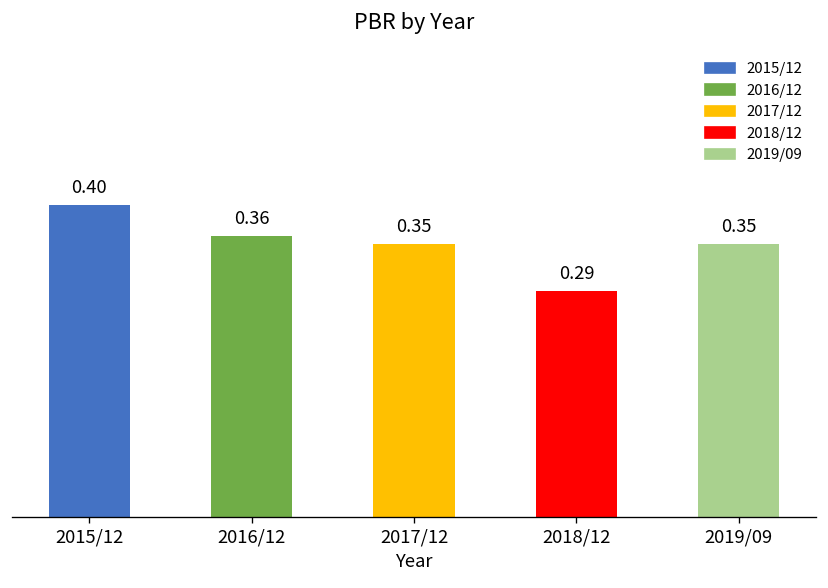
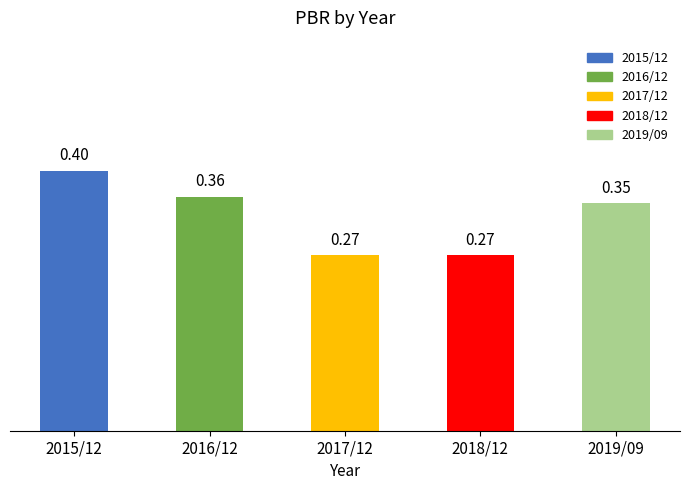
  {
    "2015/12": 0.40,
    "2016/12": 0.36,
-   "2017/12": 0.35,
-   "2018/12": 0.29,
+   "2017/12": 0.27,
+   "2018/12": 0.27,
    "2019/09": 0.35
  }
